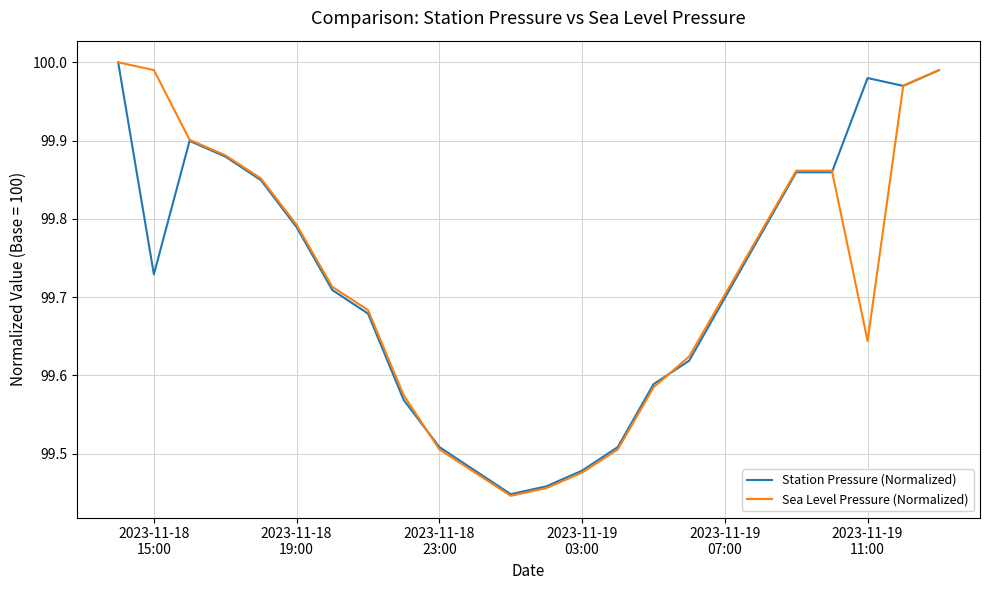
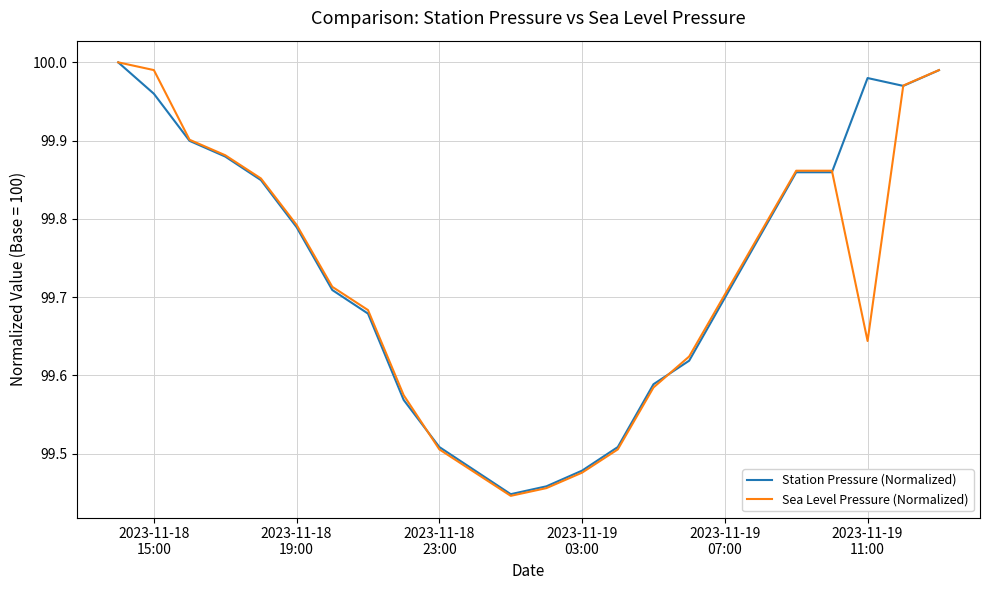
  {
    "Station Pressure (Normalized)": {
-     "2023-11-18 15:00": 99.73,
+     "2023-11-18 15:00": 99.96,
      "2023-11-19 07:00": 99.70,
      "2023-11-19 11:00": 99.98
    },
    "Sea Level Pressure (Normalized)": {
      "2023-11-18 15:00": 99.99,
      "2023-11-19 07:00": 99.70,
      "2023-11-19 11:00": 99.64
    }
  }
